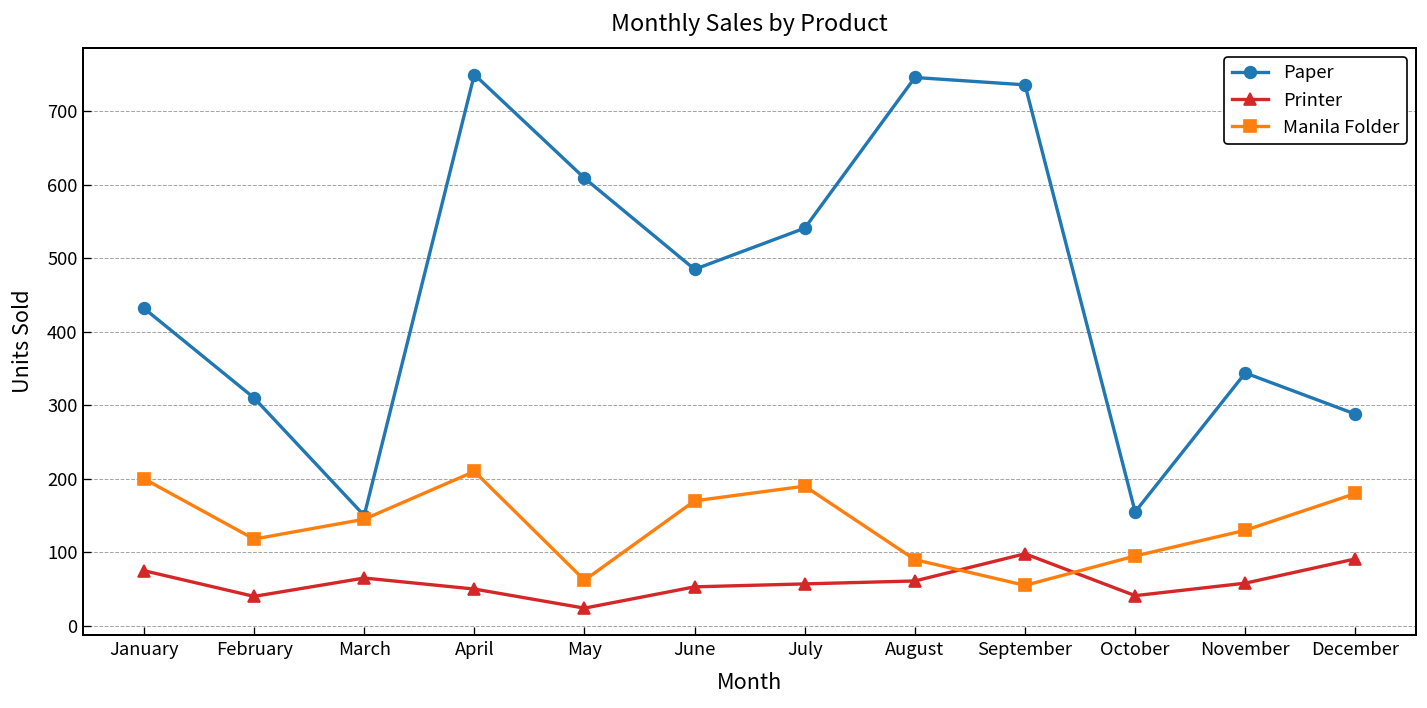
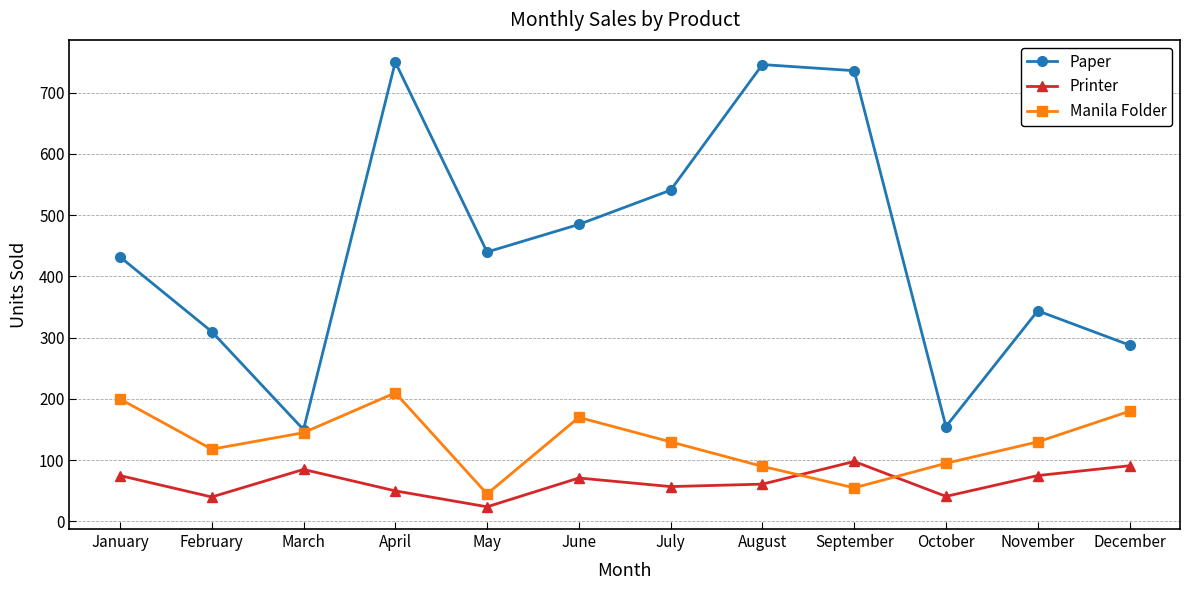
  {
    "Paper": {
      "January": 430,
      "February": 310,
      "March": 150,
      "April": 750,
-     "May": 610,
+     "May": 440,
      "June": 490,
      "July": 540,
      "August": 750,
      "September": 740,
      "October": 160,
      "November": 340,
      "December": 290
    },
    "Printer": {
      "January": 80,
      "February": 40,
-     "March": 70,
+     "March": 90,
      "April": 50,
      "May": 20,
-     "June": 50,
+     "June": 70,
      "July": 60,
      "August": 60,
      "September": 100,
      "October": 40,
-     "November": 60,
+     "November": 80,
      "December": 90
    },
    "Manila Folder": {
      "January": 200,
      "February": 120,
      "March": 150,
      "April": 210,
-     "May": 60,
+     "May": 50,
      "June": 170,
-     "July": 190,
+     "July": 130,
      "August": 90,
      "September": 60,
      "October": 100,
      "November": 130,
      "December": 180
    }
  }
